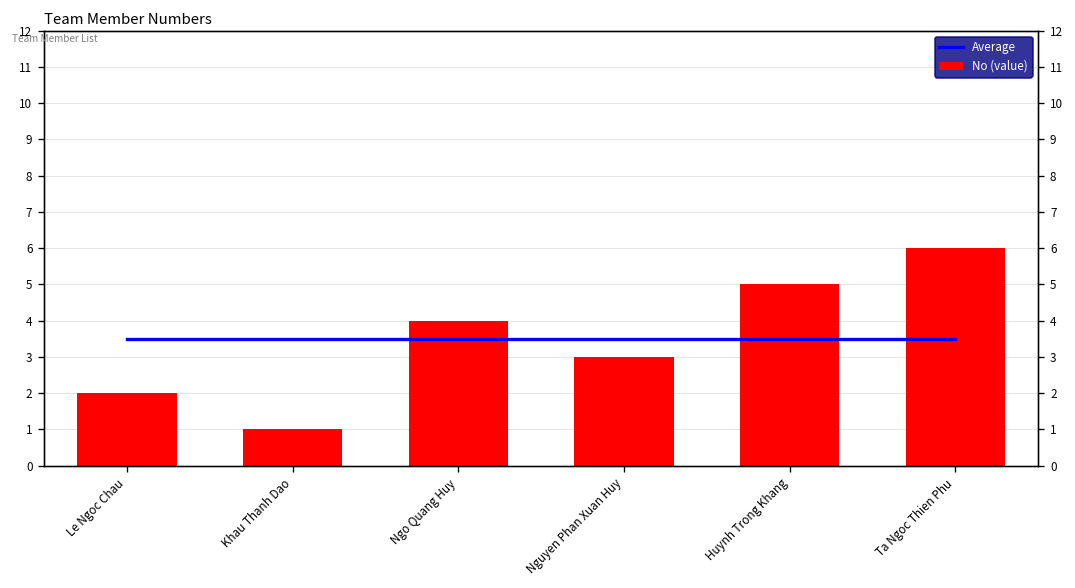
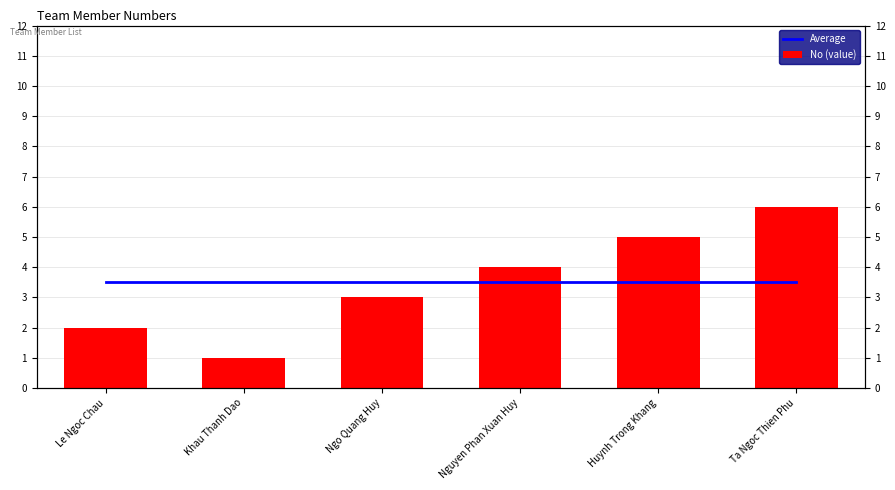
  {
    "Average": {
      "Le Ngoc Chau": 3.5,
      "Khau Thanh Dao": 3.5,
      "Ngo Quang Huy": 3.5,
      "Nguyen Phan Xuan Huy": 3.5,
      "Huynh Trong Khang": 3.5,
      "Ta Ngoc Thien Phu": 3.5
    },
    "No (value)": {
      "Le Ngoc Chau": 2,
      "Khau Thanh Dao": 1,
-     "Ngo Quang Huy": 4,
-     "Nguyen Phan Xuan Huy": 3,
+     "Ngo Quang Huy": 3,
+     "Nguyen Phan Xuan Huy": 4,
      "Huynh Trong Khang": 5,
      "Ta Ngoc Thien Phu": 6
    }
  }
